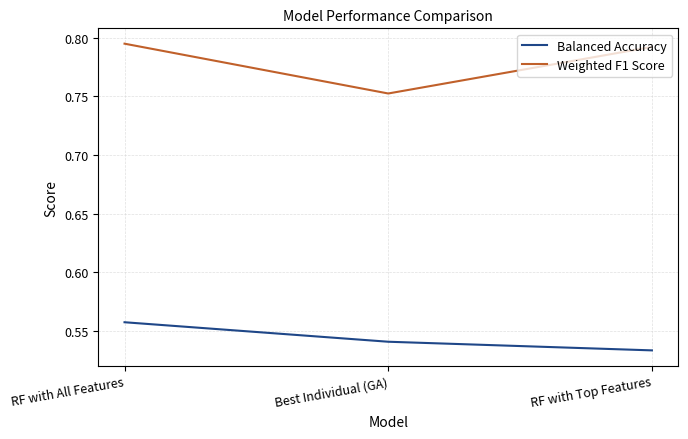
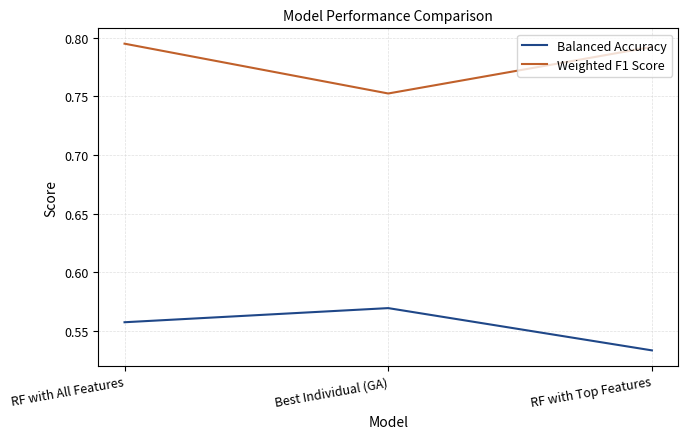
  {
    "Balanced Accuracy": {
      "RF with All Features": 0.558,
-     "Best Individual (GA)": 0.541,
+     "Best Individual (GA)": 0.570,
      "RF with Top Features": 0.534
    },
    "Weighted F1 Score": {
      "RF with All Features": 0.795,
      "Best Individual (GA)": 0.753
    }
  }
